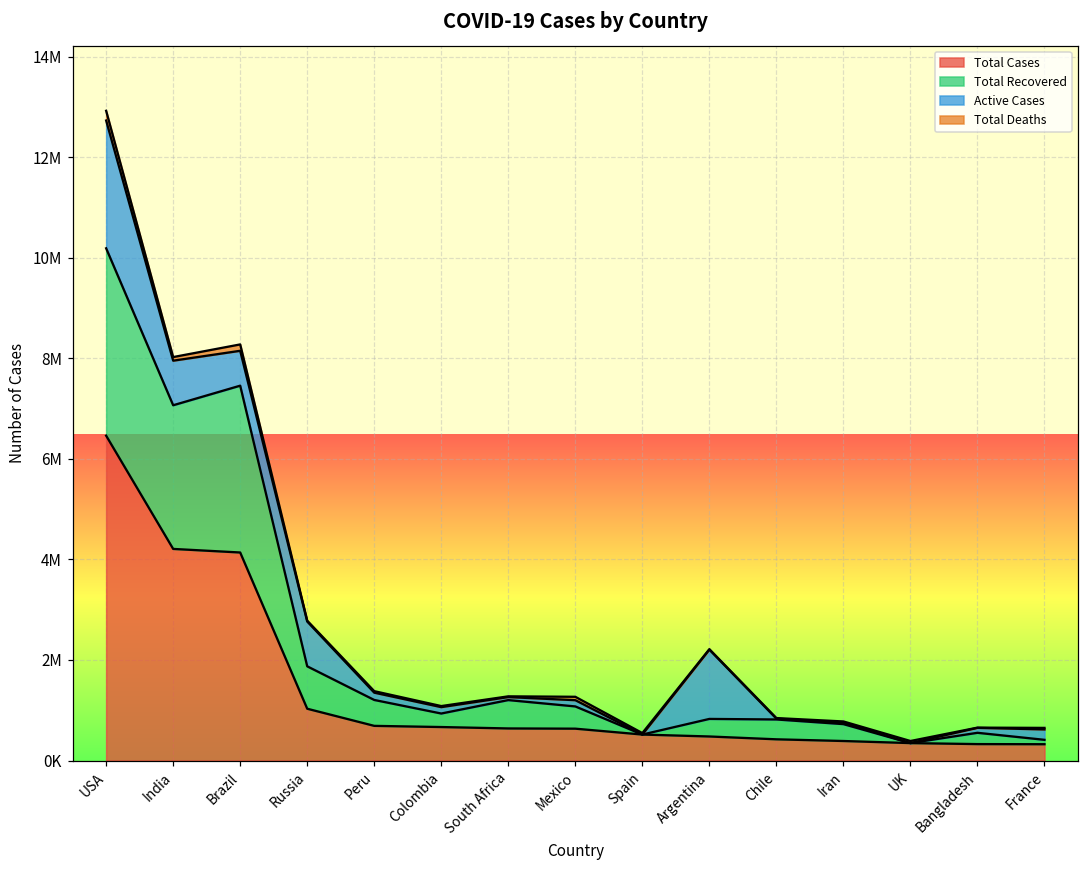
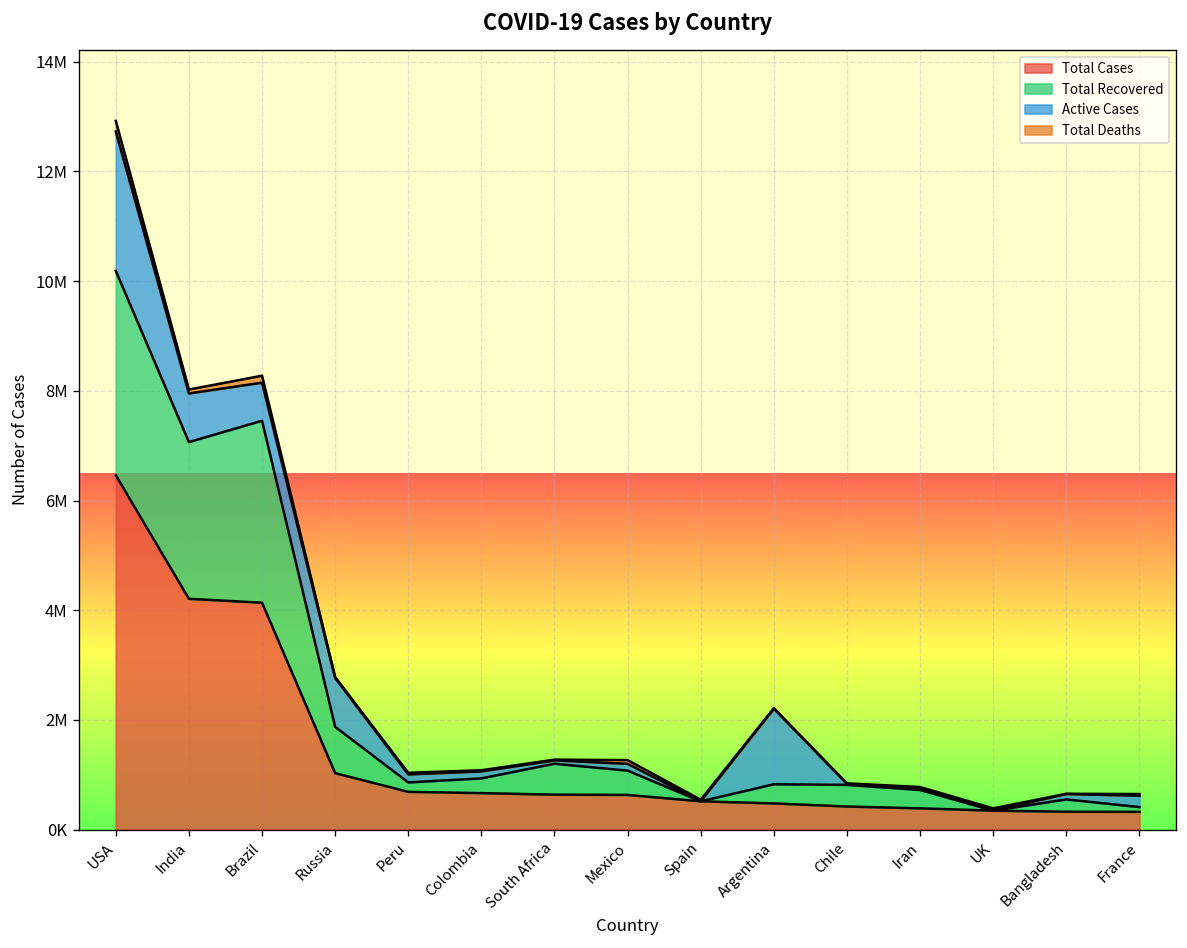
  {
    "Total Recovered": {
      "USA": 3700000,
      "India": 2900000,
      "Brazil": 3300000,
      "Russia": 800000,
-     "Peru": 500000,
+     "Peru": 200000,
      "Colombia": 300000,
      "South Africa": 600000,
      "Mexico": 400000,
      "Argentina": 300000,
      "Bangladesh": 200000,
      "France": 100000
    },
    "Active Cases": {
      "USA": 2500000,
      "India": 900000,
      "Brazil": 700000,
      "Mexico": 100000
    }
  }
